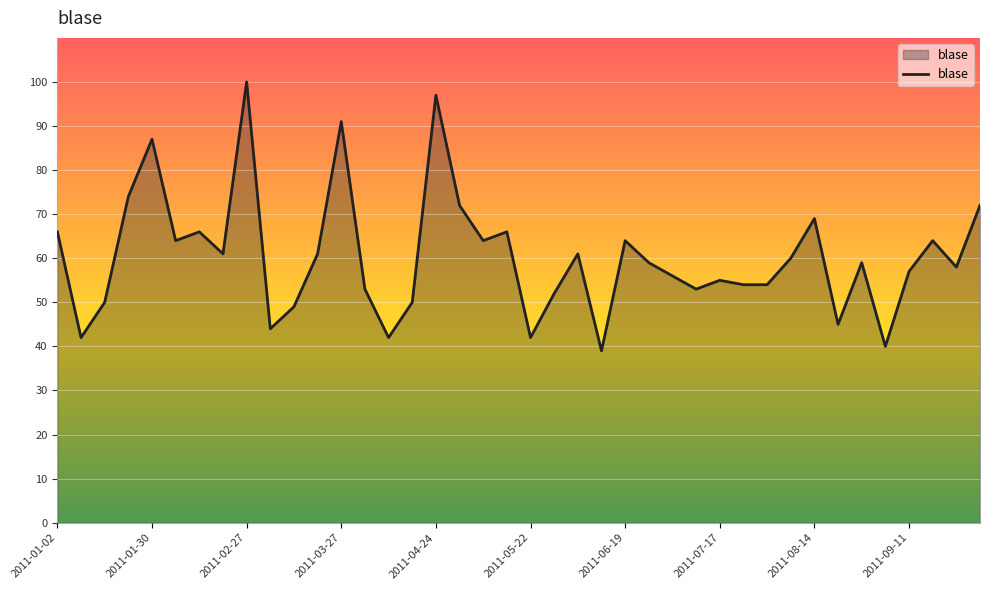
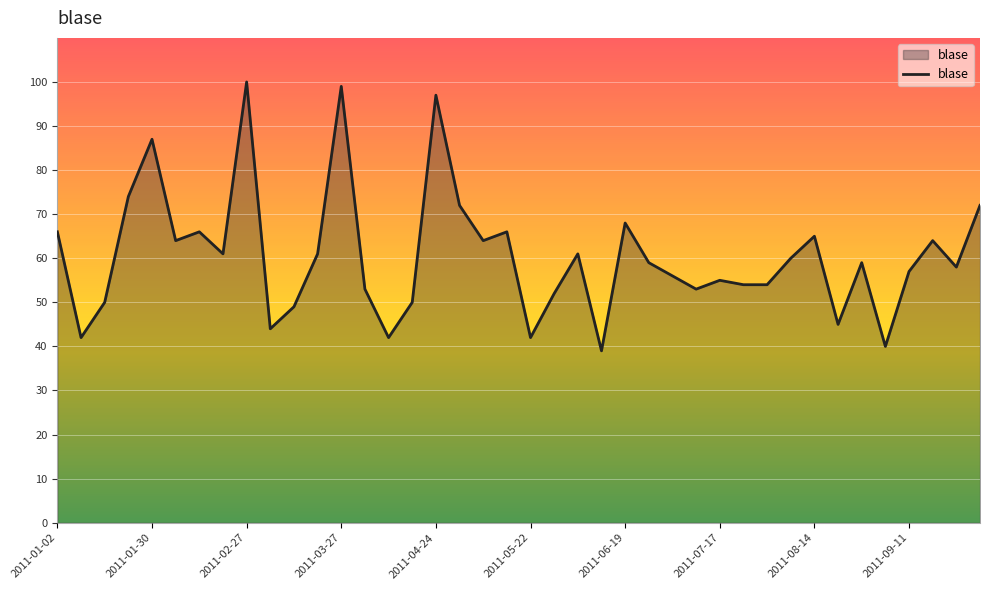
  {
    "2011-01-02": 66,
    "2011-01-30": 87,
    "2011-02-27": 100,
-   "2011-03-27": 91,
+   "2011-03-27": 99,
    "2011-04-24": 97,
    "2011-05-22": 42,
-   "2011-06-19": 64,
+   "2011-06-19": 68,
    "2011-07-17": 55,
-   "2011-08-14": 69,
+   "2011-08-14": 65,
    "2011-09-11": 57
  }
